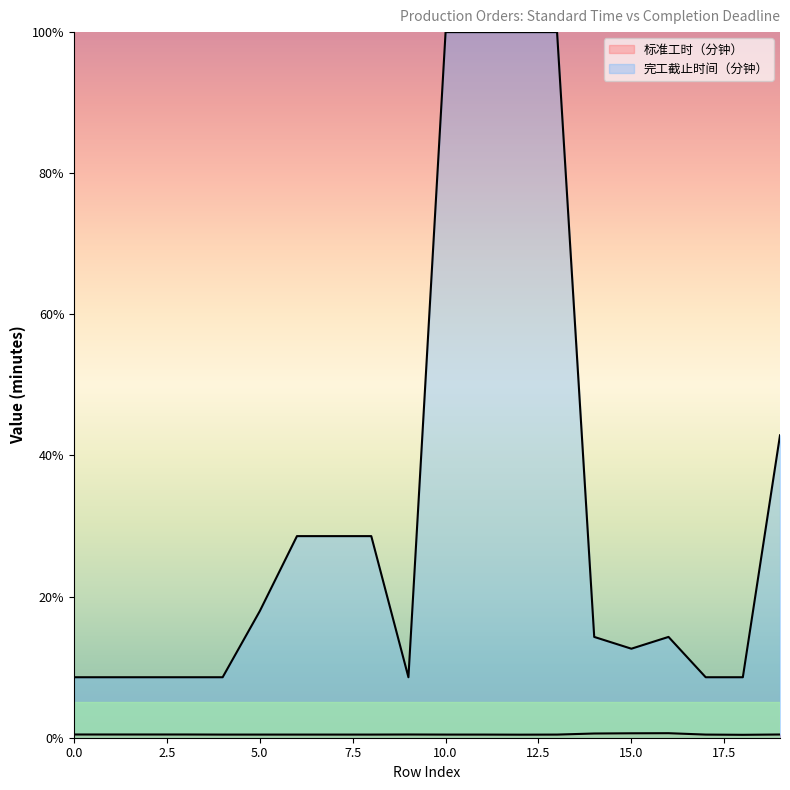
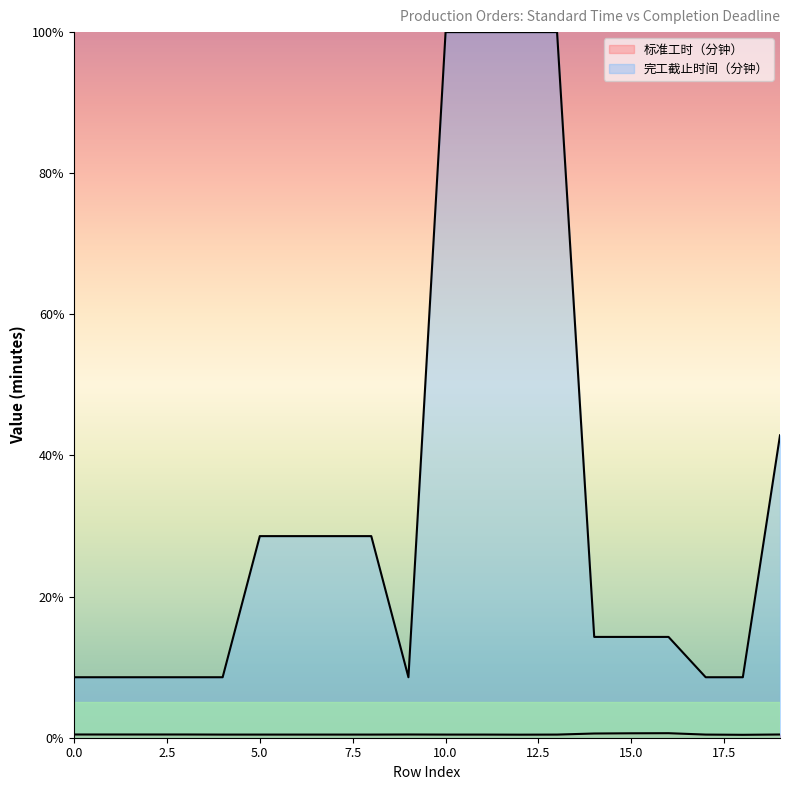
  {
    "完工截止时间（分钟）": {
      "0.0": "9%",
-     "5.0": "18%",
+     "5.0": "29%",
      "10.0": "100%",
-     "15.0": "13%"
+     "15.0": "14%"
    }
  }
